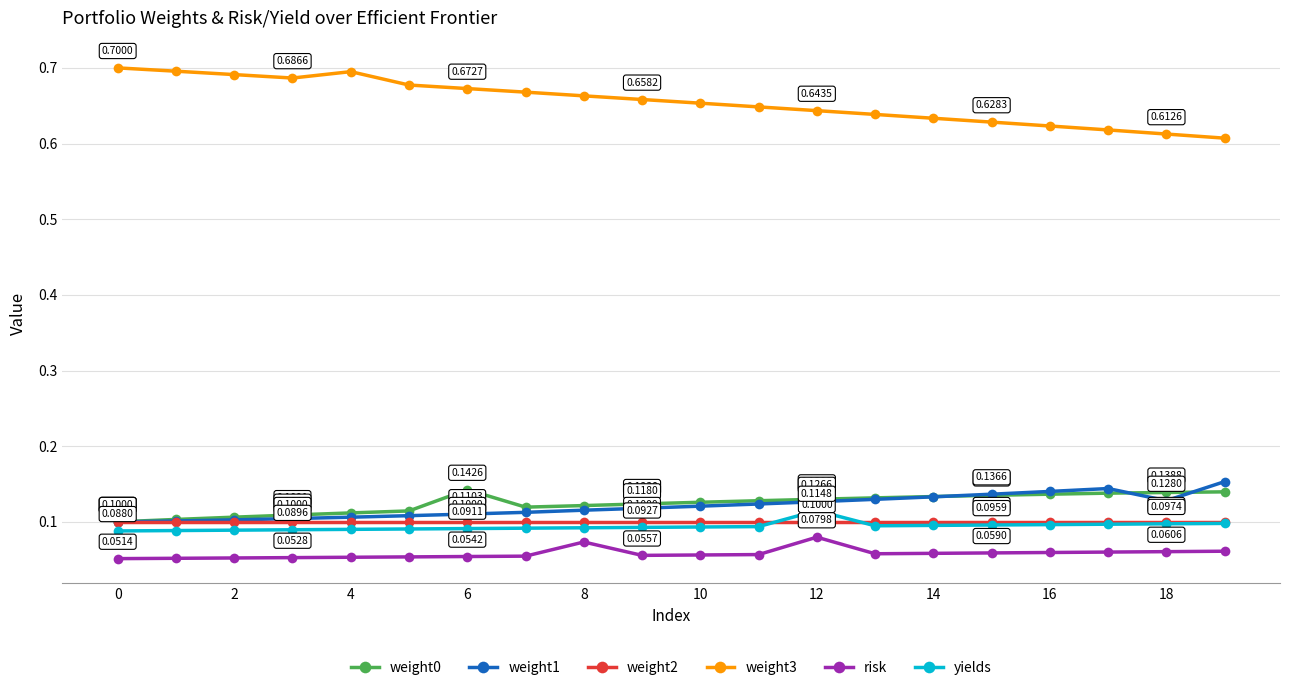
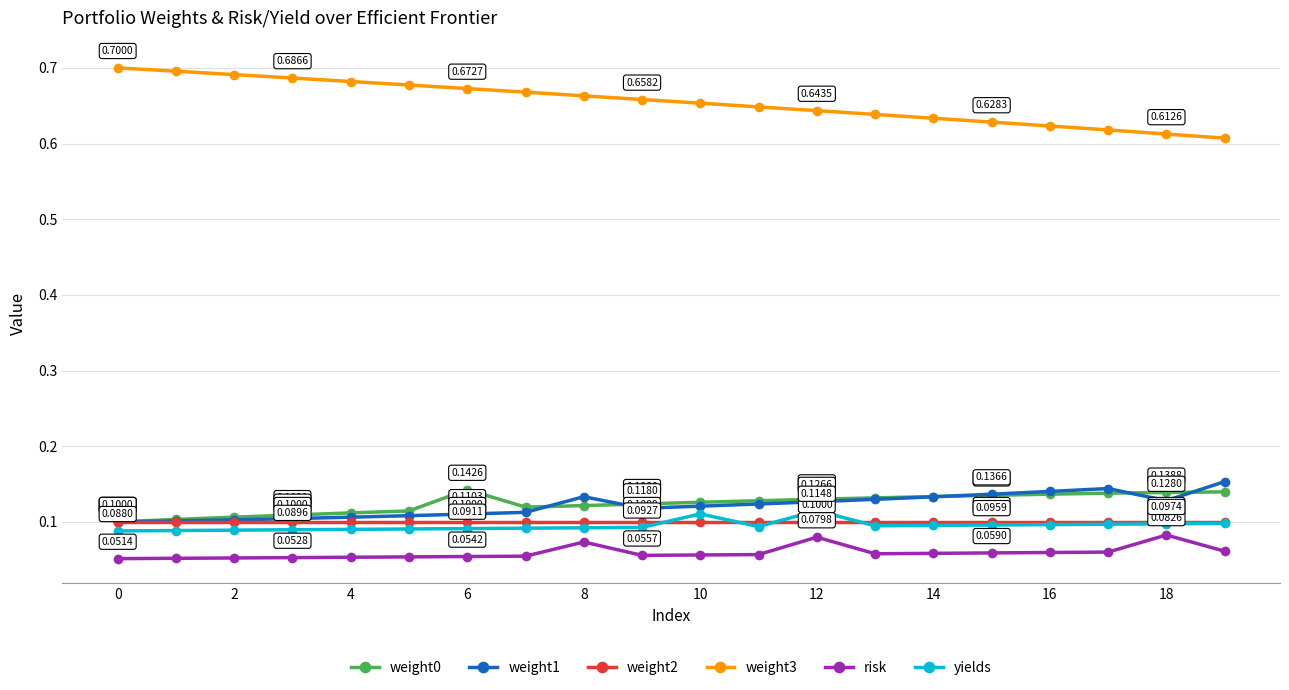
  {
    "weight0": {
      "2": 0.11,
      "4": 0.11,
      "8": 0.12,
      "10": 0.13,
      "16": 0.14
    },
    "weight1": {
      "4": 0.11,
-     "8": 0.12,
+     "8": 0.13,
      "10": 0.12,
      "16": 0.14
    },
    "weight2": {
      "4": 0.10,
      "8": 0.10,
      "10": 0.10,
      "14": 0.10,
      "16": 0.10
    },
    "weight3": {
      "2": 0.69,
-     "4": 0.70,
+     "4": 0.68,
      "8": 0.66,
      "10": 0.65,
      "14": 0.63,
      "16": 0.62
    },
    "risk": {
-     "18": 0.0606
+     "18": 0.0826
    },
    "yields": {
      "2": 0.09,
      "4": 0.09,
      "8": 0.09,
-     "10": 0.09,
+     "10": 0.11,
      "14": 0.10,
      "16": 0.10
    }
  }
